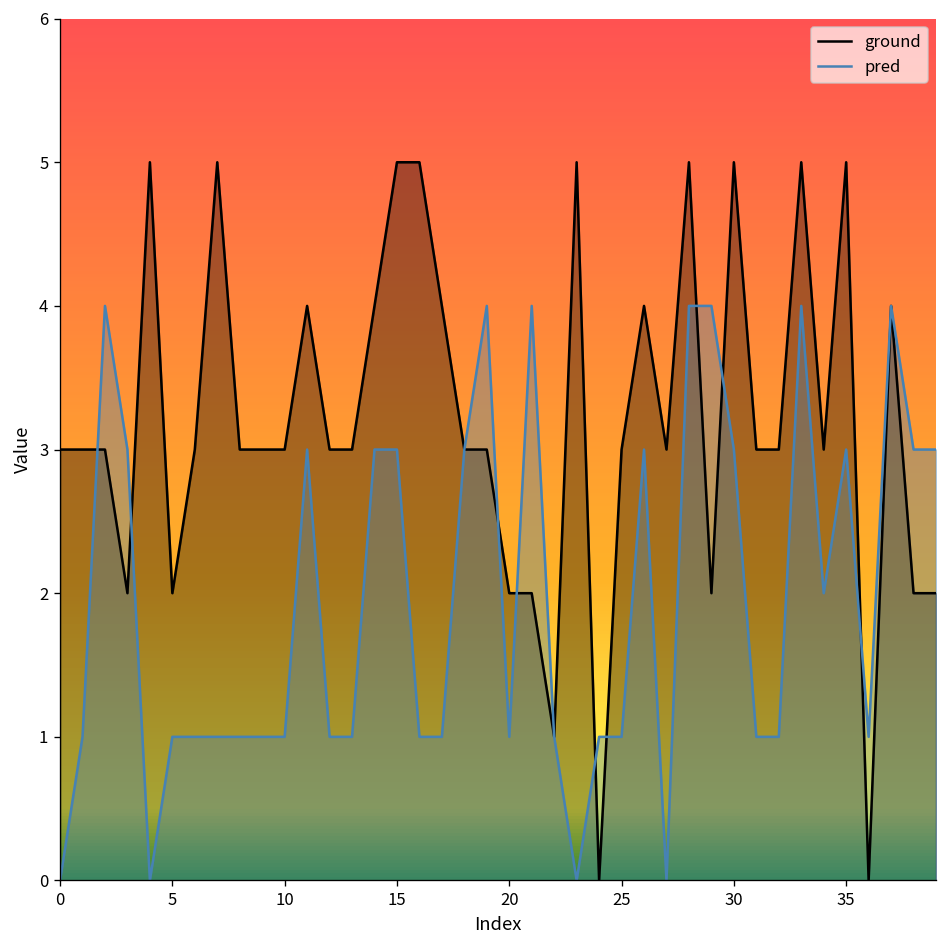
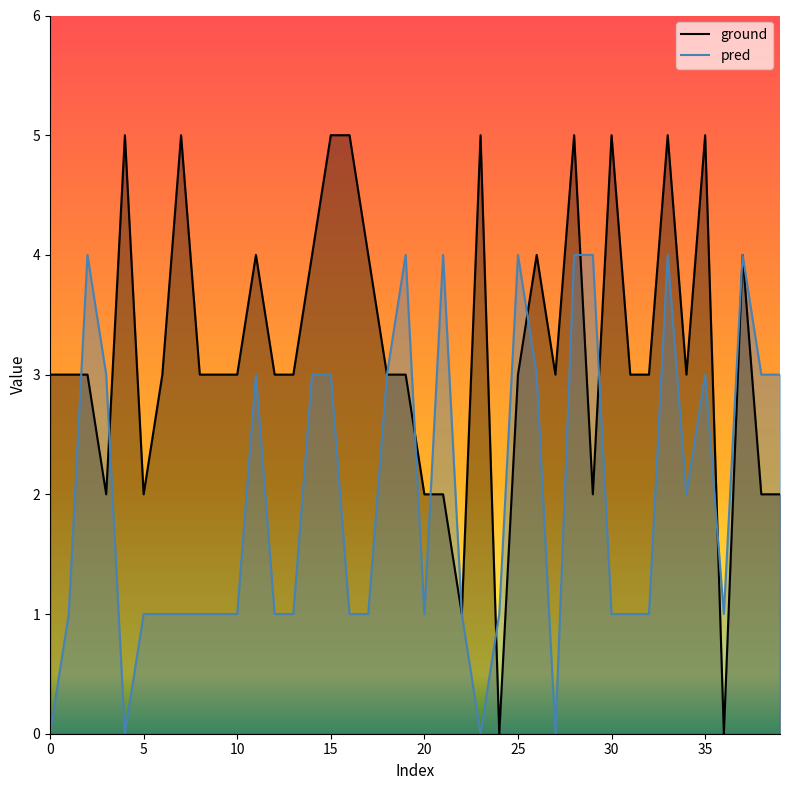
  {
    "ground": {
      "0": 3,
      "5": 2,
      "10": 3,
      "15": 5,
      "20": 2,
      "25": 3,
      "30": 5,
      "35": 5
    },
    "pred": {
      "0": 0,
      "5": 1,
      "10": 1,
      "15": 3,
      "20": 1,
-     "25": 1,
-     "30": 3,
+     "25": 4,
+     "30": 1,
      "35": 3
    }
  }
